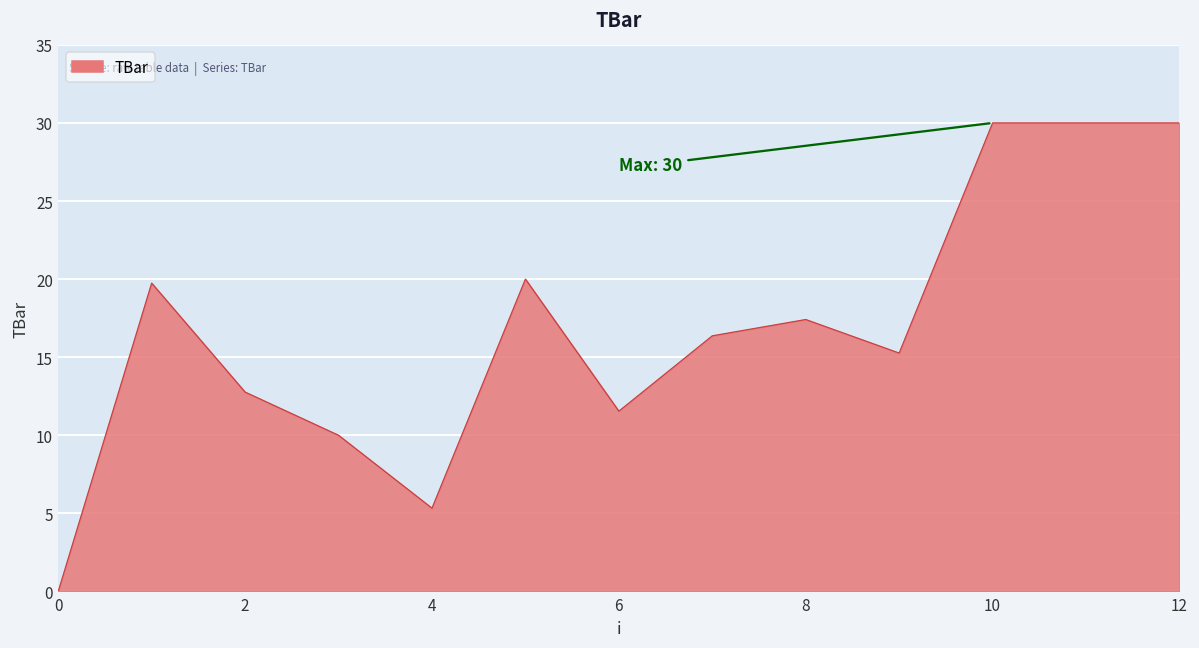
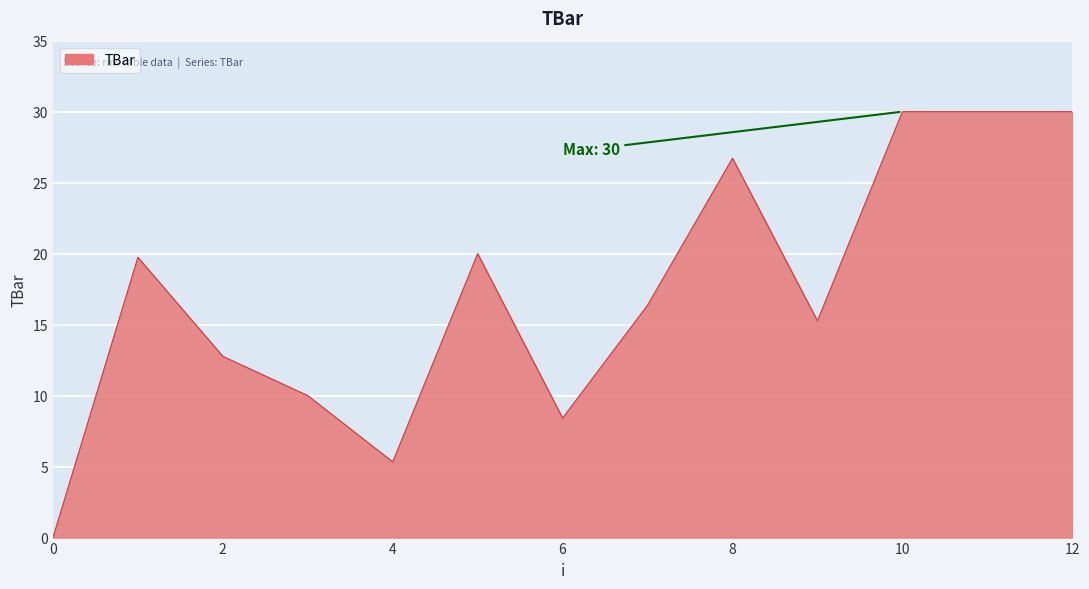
  {
    "0": 0.0,
    "2": 12.8,
    "4": 5.3,
-   "6": 11.5,
-   "8": 17.4,
+   "6": 8.4,
+   "8": 26.7,
    "12": 30.0
  }
